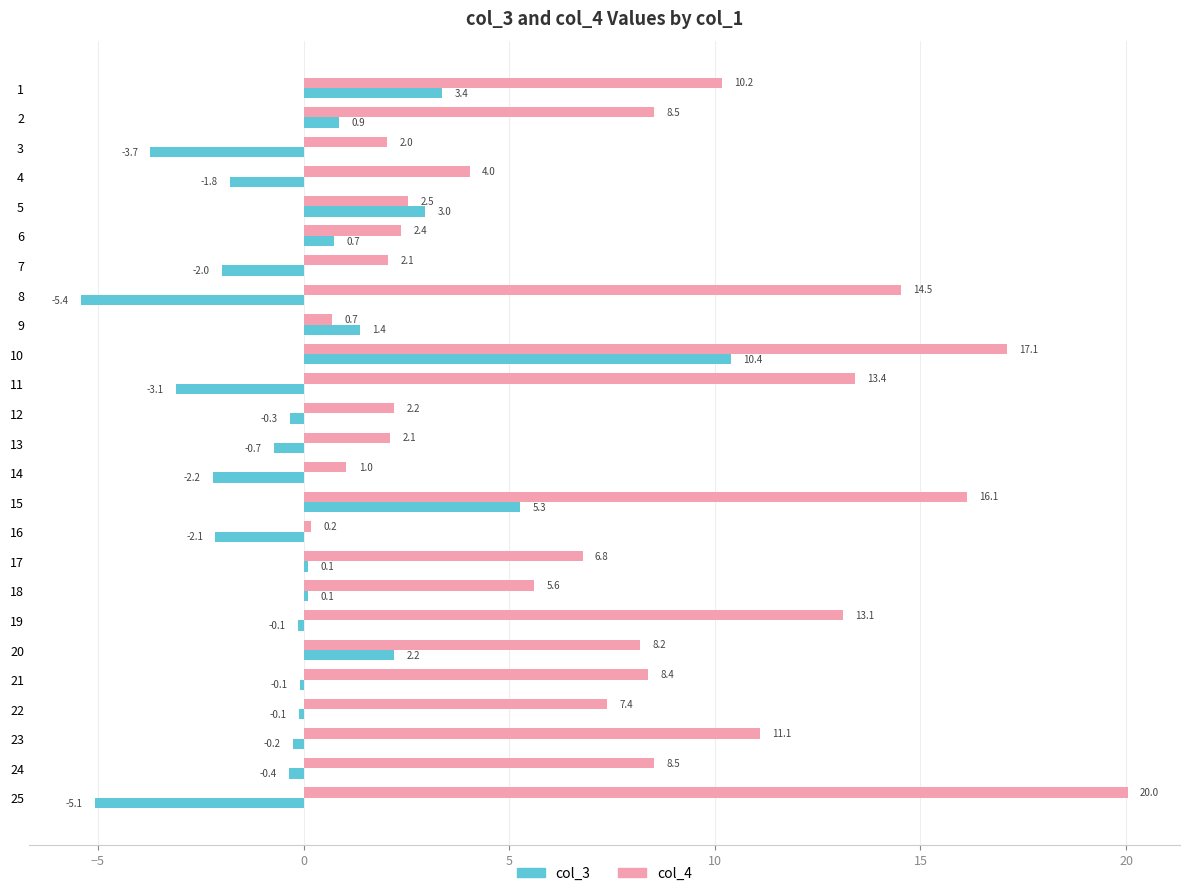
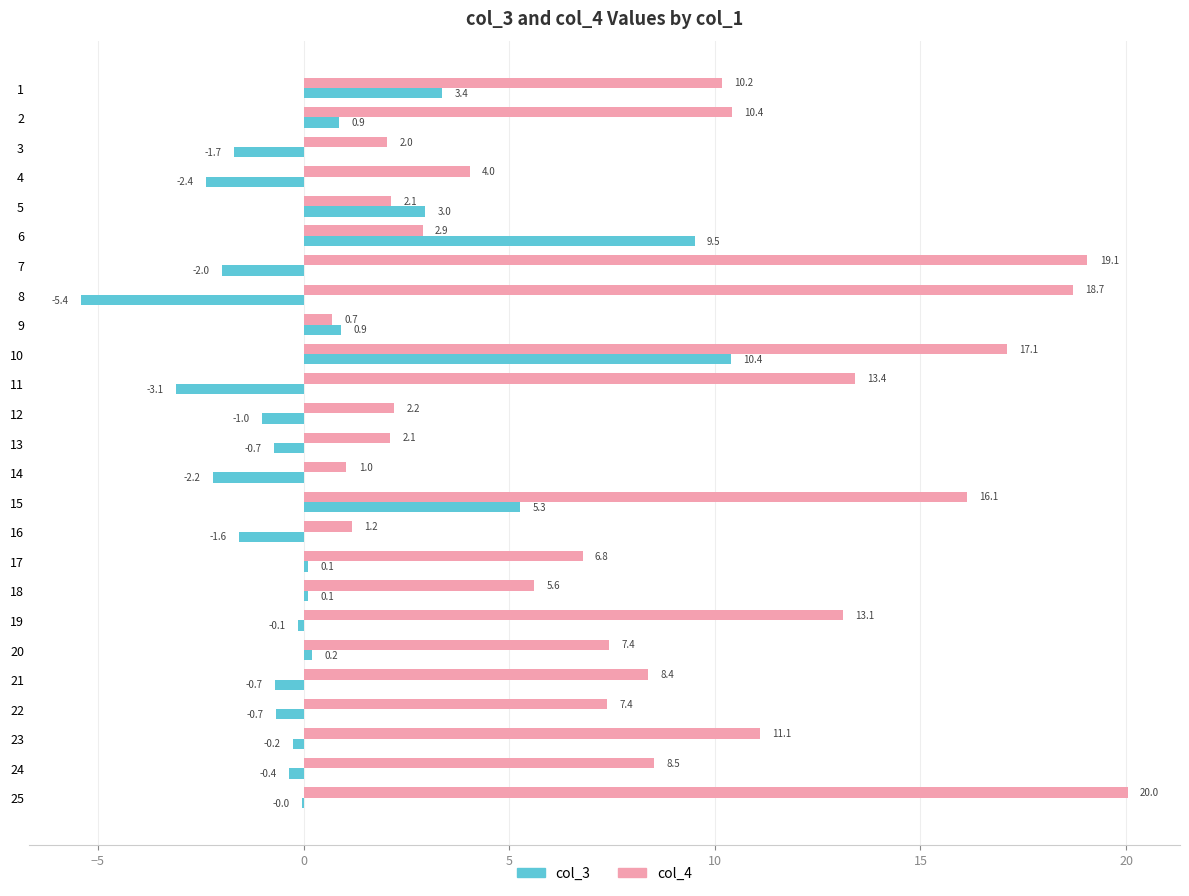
  {
    "col_3": {
      "1": 3.4,
      "2": 0.9,
-     "3": -3.7,
-     "4": -1.8,
+     "3": -1.7,
+     "4": -2.4,
      "5": 3.0,
-     "6": 0.7,
+     "6": 9.5,
      "7": -2.0,
      "8": -5.4,
-     "9": 1.4,
+     "9": 0.9,
      "10": 10.4,
      "11": -3.1,
-     "12": -0.3,
+     "12": -1.0,
      "13": -0.7,
      "14": -2.2,
      "15": 5.3,
-     "16": -2.1,
+     "16": -1.6,
      "17": 0.1,
      "18": 0.1,
      "19": -0.1,
-     "20": 2.2,
-     "21": -0.1,
-     "22": -0.1,
+     "20": 0.2,
+     "21": -0.7,
+     "22": -0.7,
      "23": -0.2,
      "24": -0.4,
-     "25": -5.1
+     "25": -0.0
    },
    "col_4": {
      "1": 10.2,
-     "2": 8.5,
+     "2": 10.4,
      "3": 2.0,
      "4": 4.0,
-     "5": 2.5,
-     "6": 2.4,
-     "7": 2.1,
-     "8": 14.5,
+     "5": 2.1,
+     "6": 2.9,
+     "7": 19.1,
+     "8": 18.7,
      "9": 0.7,
      "10": 17.1,
      "11": 13.4,
      "12": 2.2,
      "13": 2.1,
      "14": 1.0,
      "15": 16.1,
-     "16": 0.2,
+     "16": 1.2,
      "17": 6.8,
      "18": 5.6,
      "19": 13.1,
-     "20": 8.2,
+     "20": 7.4,
      "21": 8.4,
      "22": 7.4,
      "23": 11.1,
      "24": 8.5,
      "25": 20.0
    }
  }
